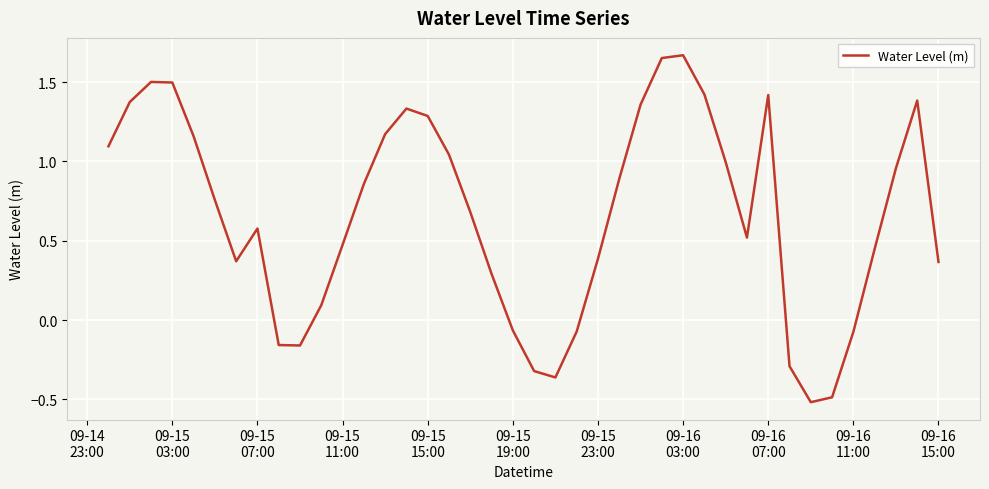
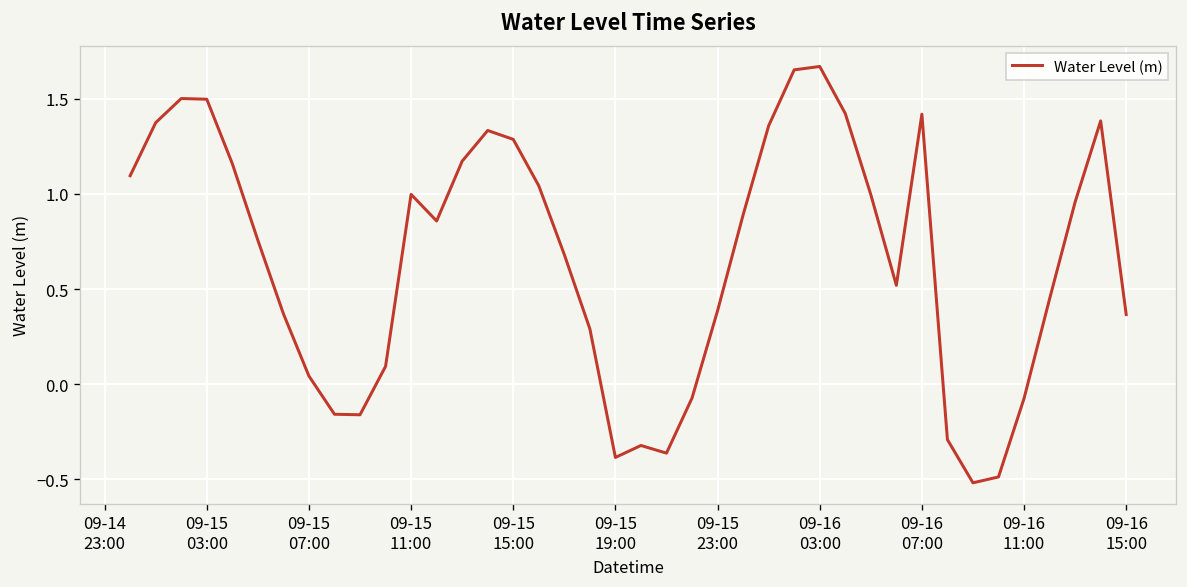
  {
    "09-15 03:00": 1.50,
-   "09-15 07:00": 0.58,
-   "09-15 11:00": 0.47,
+   "09-15 07:00": 0.04,
+   "09-15 11:00": 1.00,
    "09-15 15:00": 1.29,
-   "09-15 19:00": -0.07,
+   "09-15 19:00": -0.38,
    "09-15 23:00": 0.39,
    "09-16 03:00": 1.67,
    "09-16 07:00": 1.42,
    "09-16 11:00": -0.07,
    "09-16 15:00": 0.37
  }
